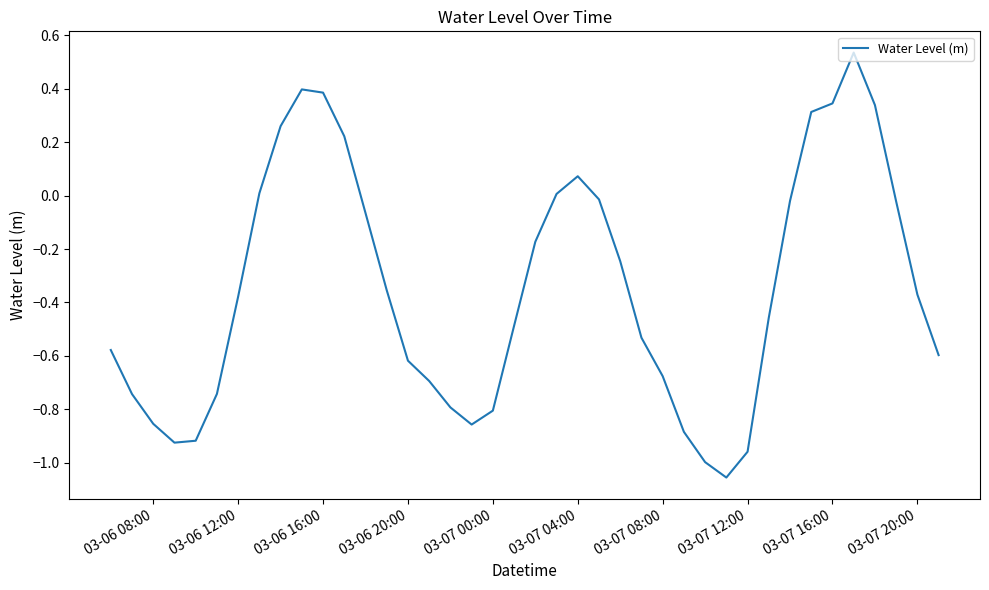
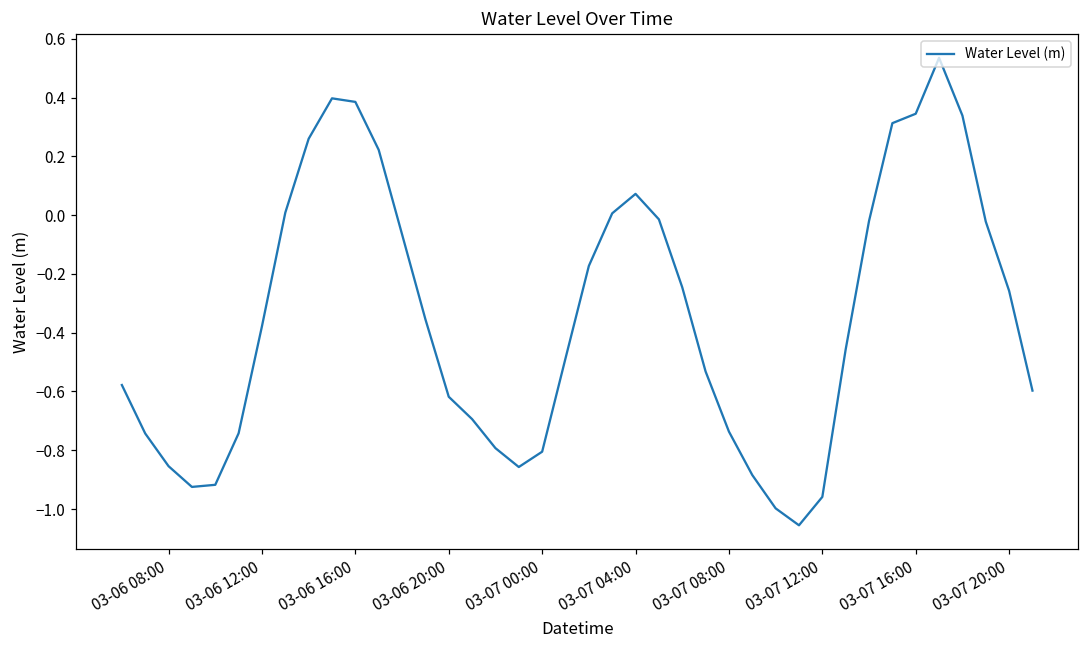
  {
    "03-06 08:00": -0.85,
    "03-06 12:00": -0.38,
    "03-06 16:00": 0.39,
    "03-06 20:00": -0.62,
    "03-07 00:00": -0.80,
    "03-07 04:00": 0.07,
-   "03-07 08:00": -0.68,
+   "03-07 08:00": -0.74,
    "03-07 12:00": -0.96,
    "03-07 16:00": 0.34,
-   "03-07 20:00": -0.37
+   "03-07 20:00": -0.26
  }
